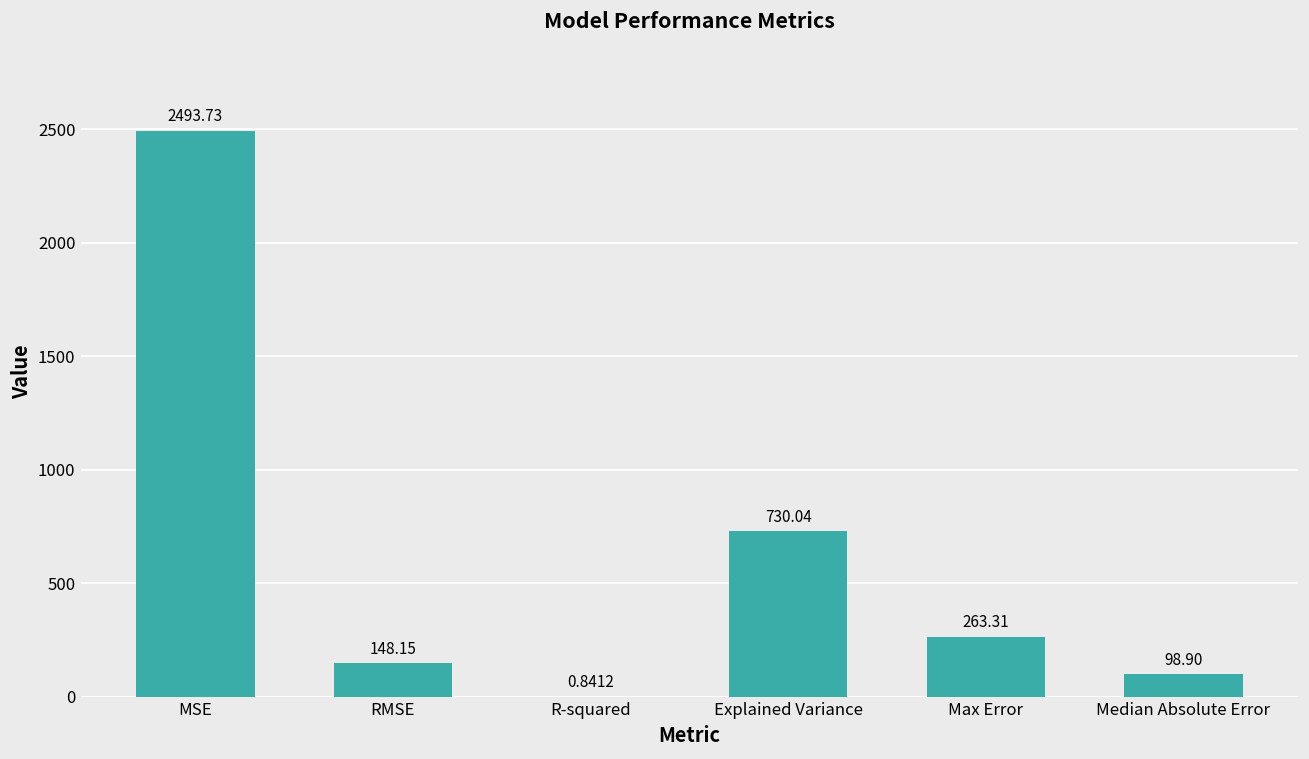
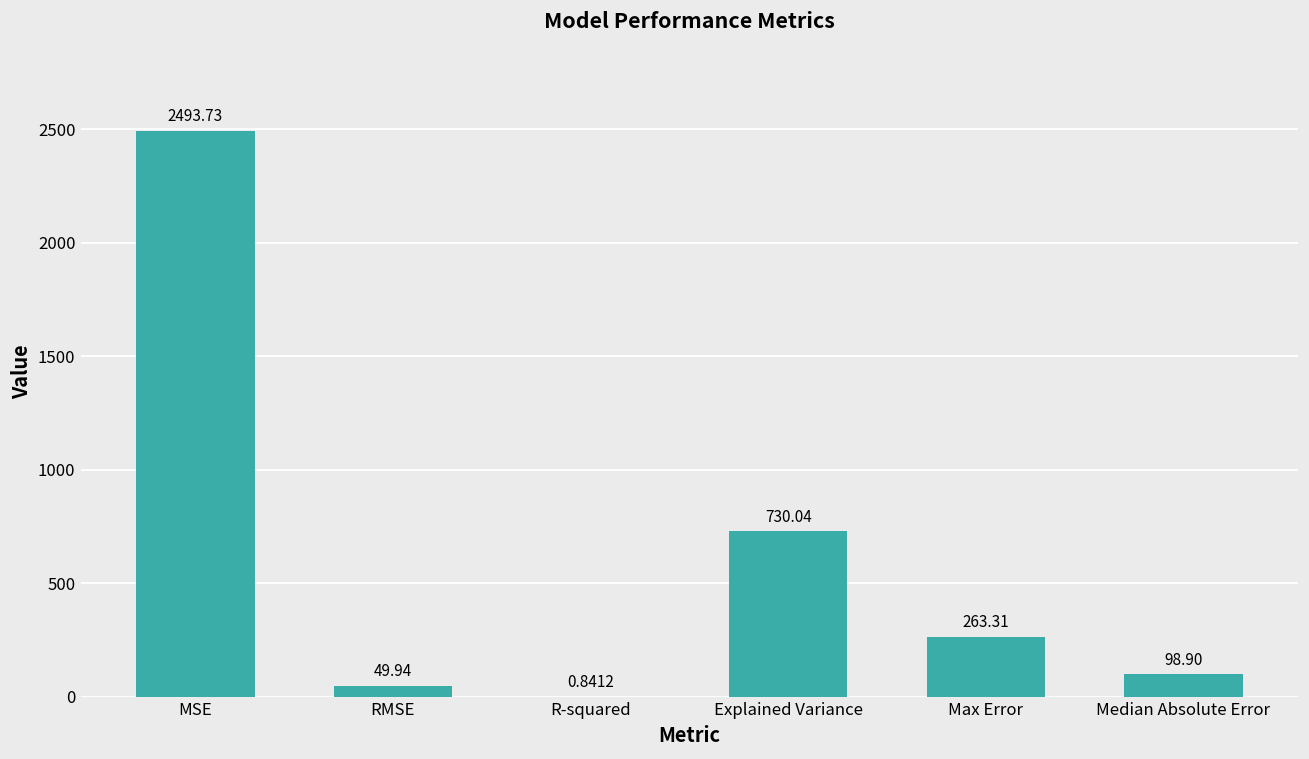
  {
    "MSE": 2493.73,
-   "RMSE": 148.15,
+   "RMSE": 49.94,
    "R-squared": 0.8412,
    "Explained Variance": 730.04,
    "Max Error": 263.31,
    "Median Absolute Error": 98.90
  }
